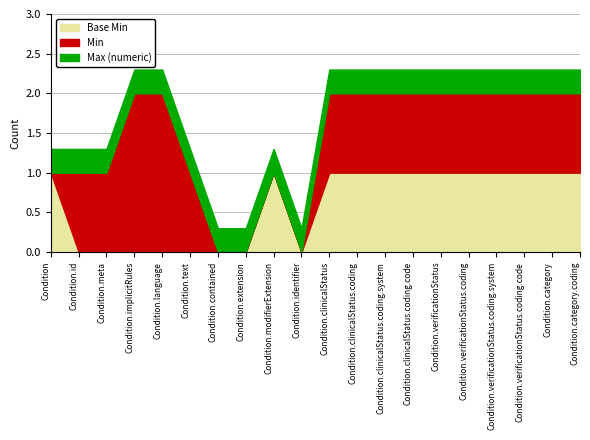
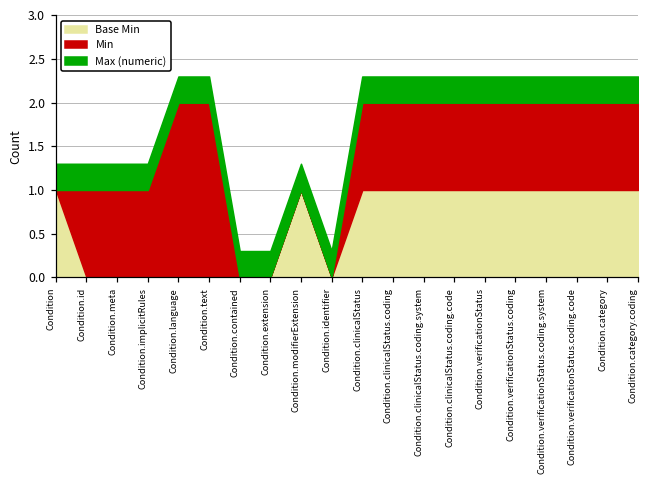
  {
    "Min": {
-     "Condition.implicitRules": 2,
-     "Condition.text": 1
+     "Condition.implicitRules": 1,
+     "Condition.text": 2
    },
    "Max (numeric)": {
      "Condition": 0.3,
      "Condition.id": 0.3,
      "Condition.meta": 0.3,
      "Condition.implicitRules": 0.3,
      "Condition.language": 0.3,
      "Condition.text": 0.3,
      "Condition.contained": 0.3,
      "Condition.extension": 0.3,
      "Condition.modifierExtension": 0.3,
      "Condition.identifier": 0.3,
      "Condition.clinicalStatus": 0.3,
      "Condition.clinicalStatus.coding": 0.3,
      "Condition.clinicalStatus.coding.system": 0.3,
      "Condition.clinicalStatus.coding.code": 0.3,
      "Condition.verificationStatus": 0.3,
      "Condition.verificationStatus.coding": 0.3,
      "Condition.verificationStatus.coding.system": 0.3,
      "Condition.verificationStatus.coding.code": 0.3,
      "Condition.category": 0.3,
      "Condition.category.coding": 0.3
    }
  }
